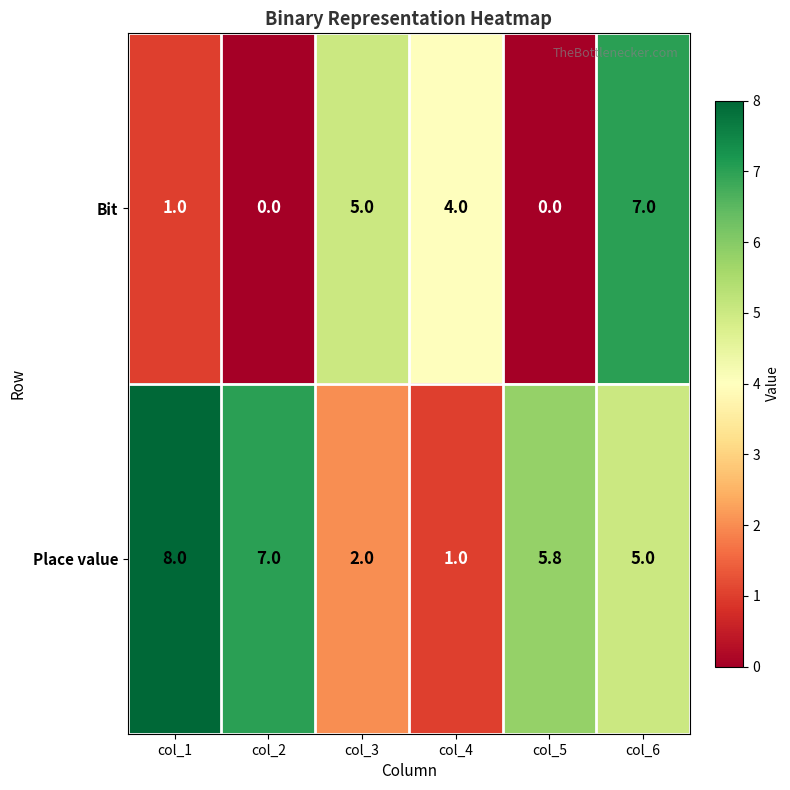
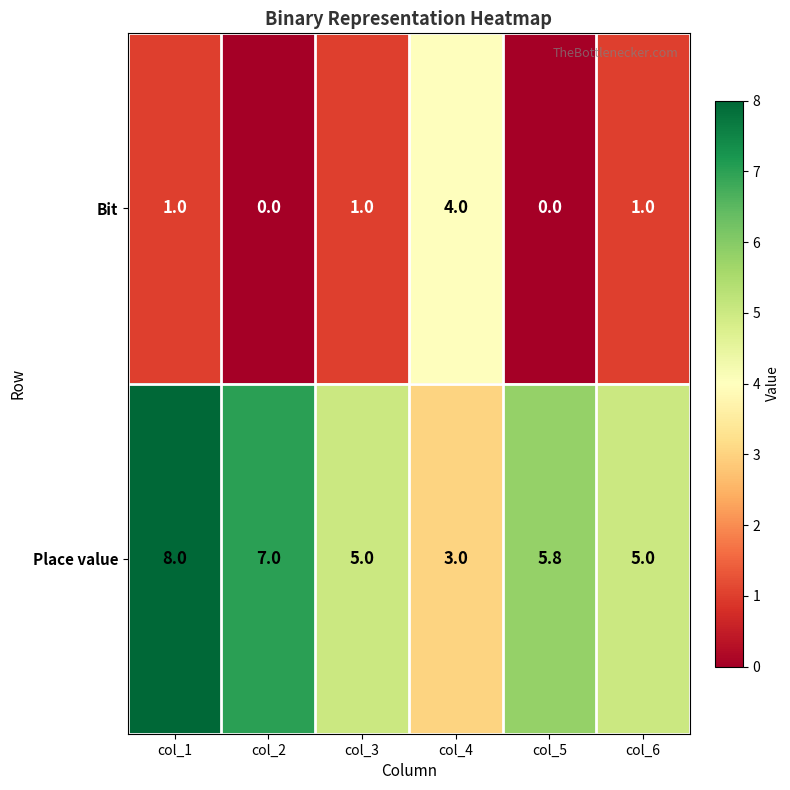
  {
    "Bit": {
      "col_1": 1.0,
      "col_2": 0.0,
-     "col_3": 5.0,
+     "col_3": 1.0,
      "col_4": 4.0,
      "col_5": 0.0,
-     "col_6": 7.0
+     "col_6": 1.0
    },
    "Place value": {
      "col_1": 8.0,
      "col_2": 7.0,
-     "col_3": 2.0,
-     "col_4": 1.0,
+     "col_3": 5.0,
+     "col_4": 3.0,
      "col_5": 5.8,
      "col_6": 5.0
    }
  }
